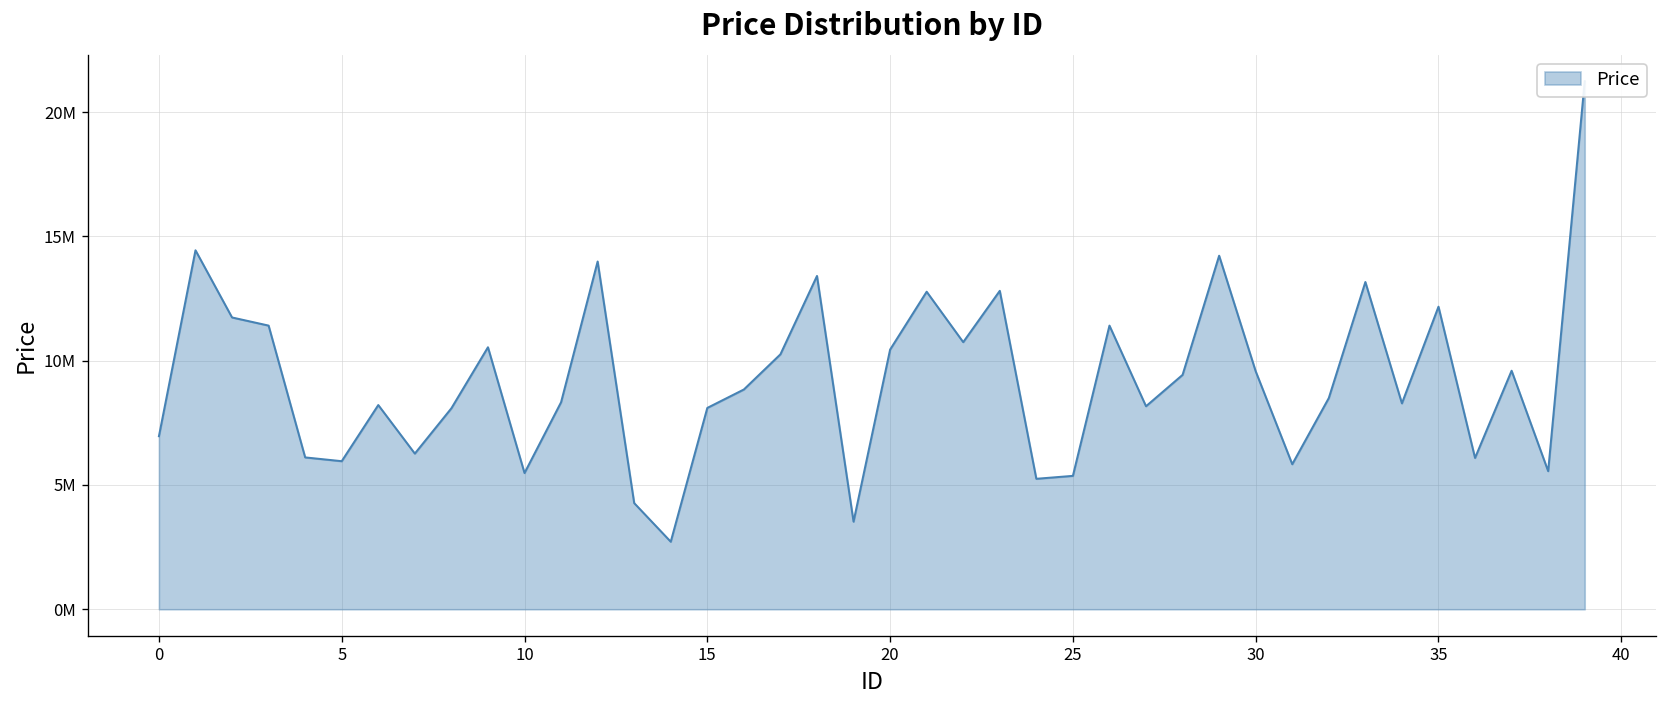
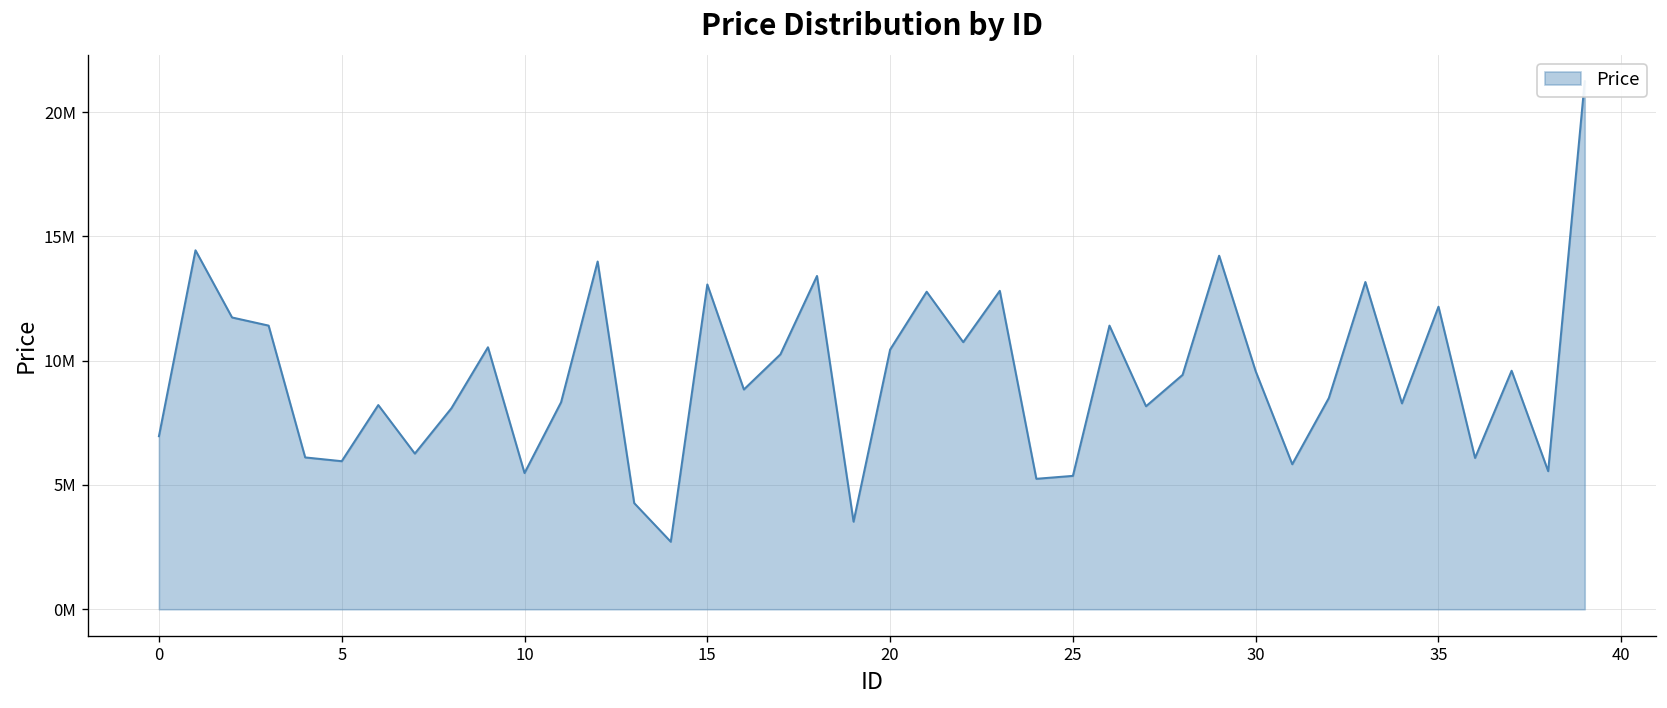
  {
    "0": 7000000,
    "5": 6000000,
    "10": 5500000,
-   "15": 8100000,
+   "15": 13100000,
    "20": 10400000,
    "25": 5400000,
    "30": 9600000,
    "35": 12200000
  }
